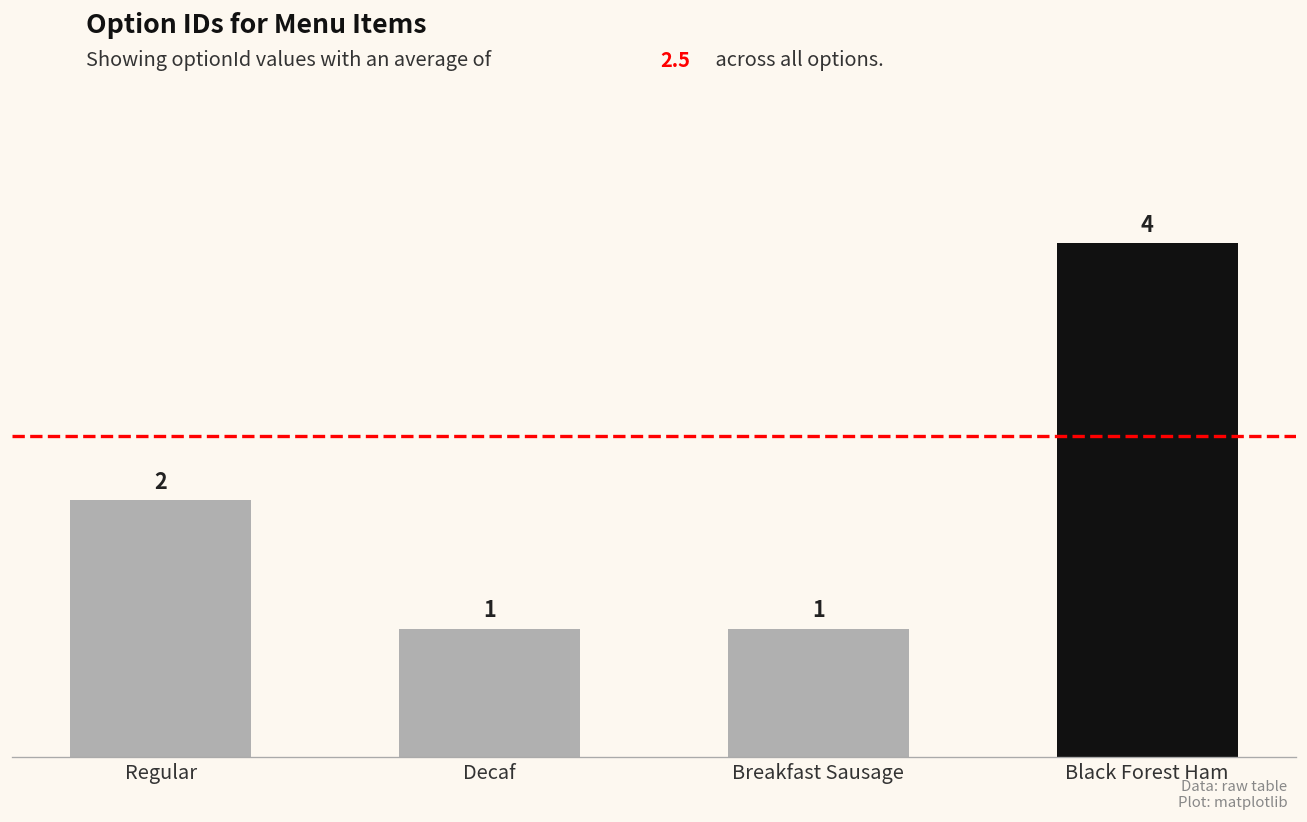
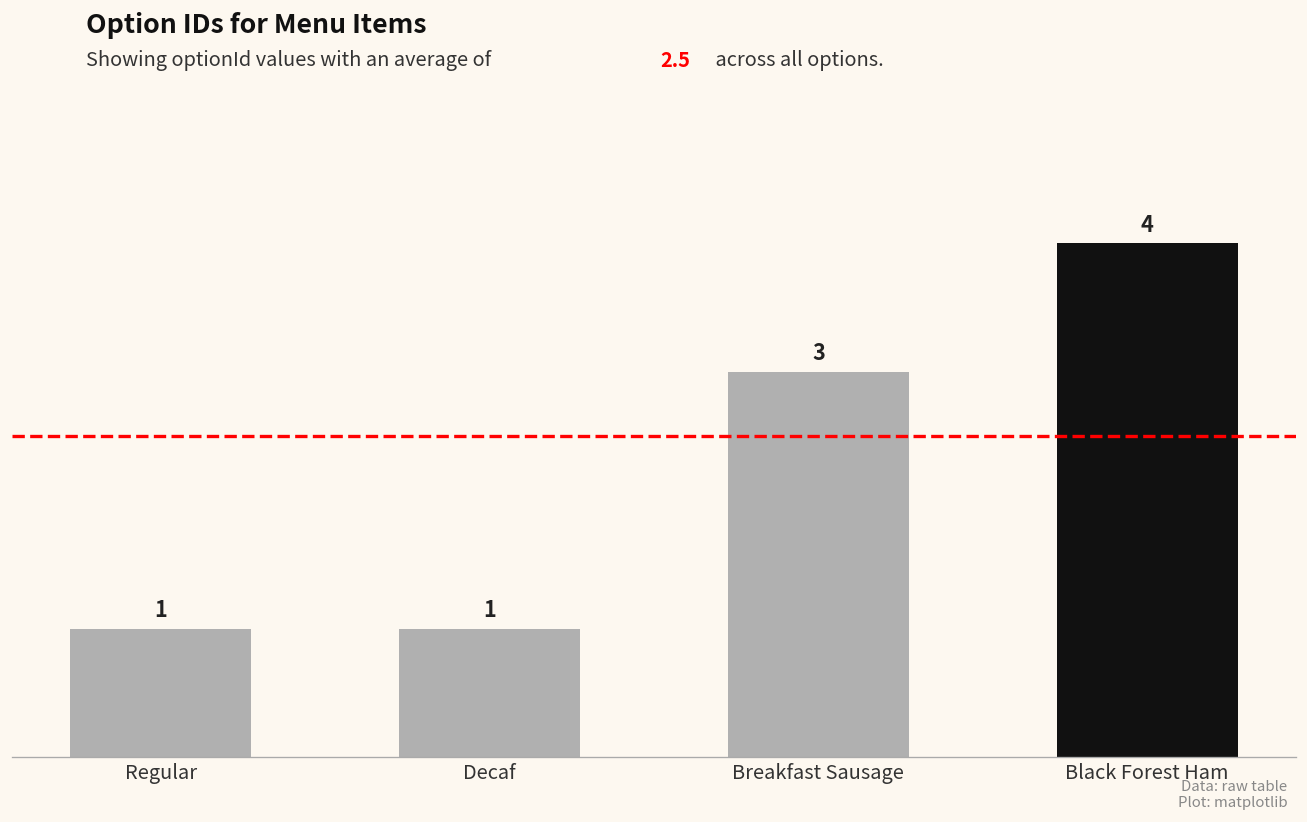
  {
-   "Regular": 2,
+   "Regular": 1,
    "Decaf": 1,
-   "Breakfast Sausage": 1,
+   "Breakfast Sausage": 3,
    "Black Forest Ham": 4
  }
